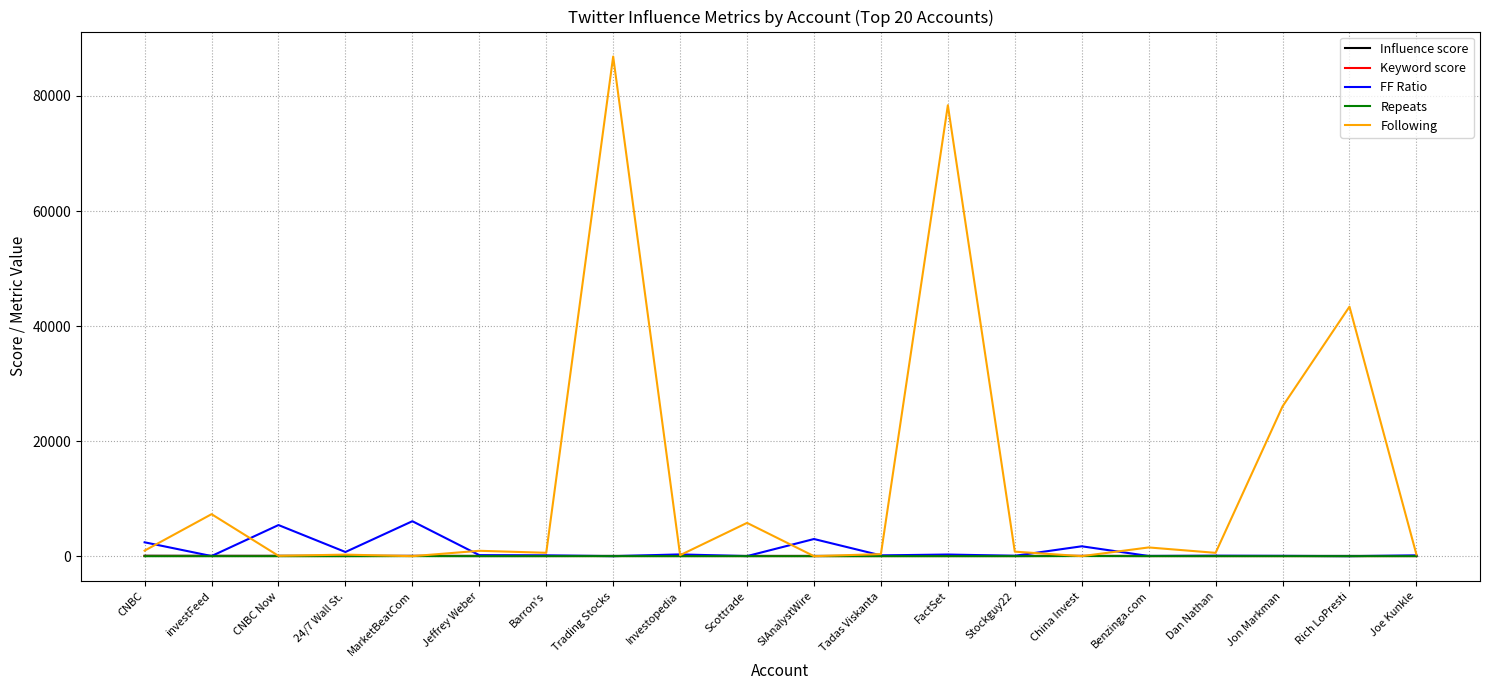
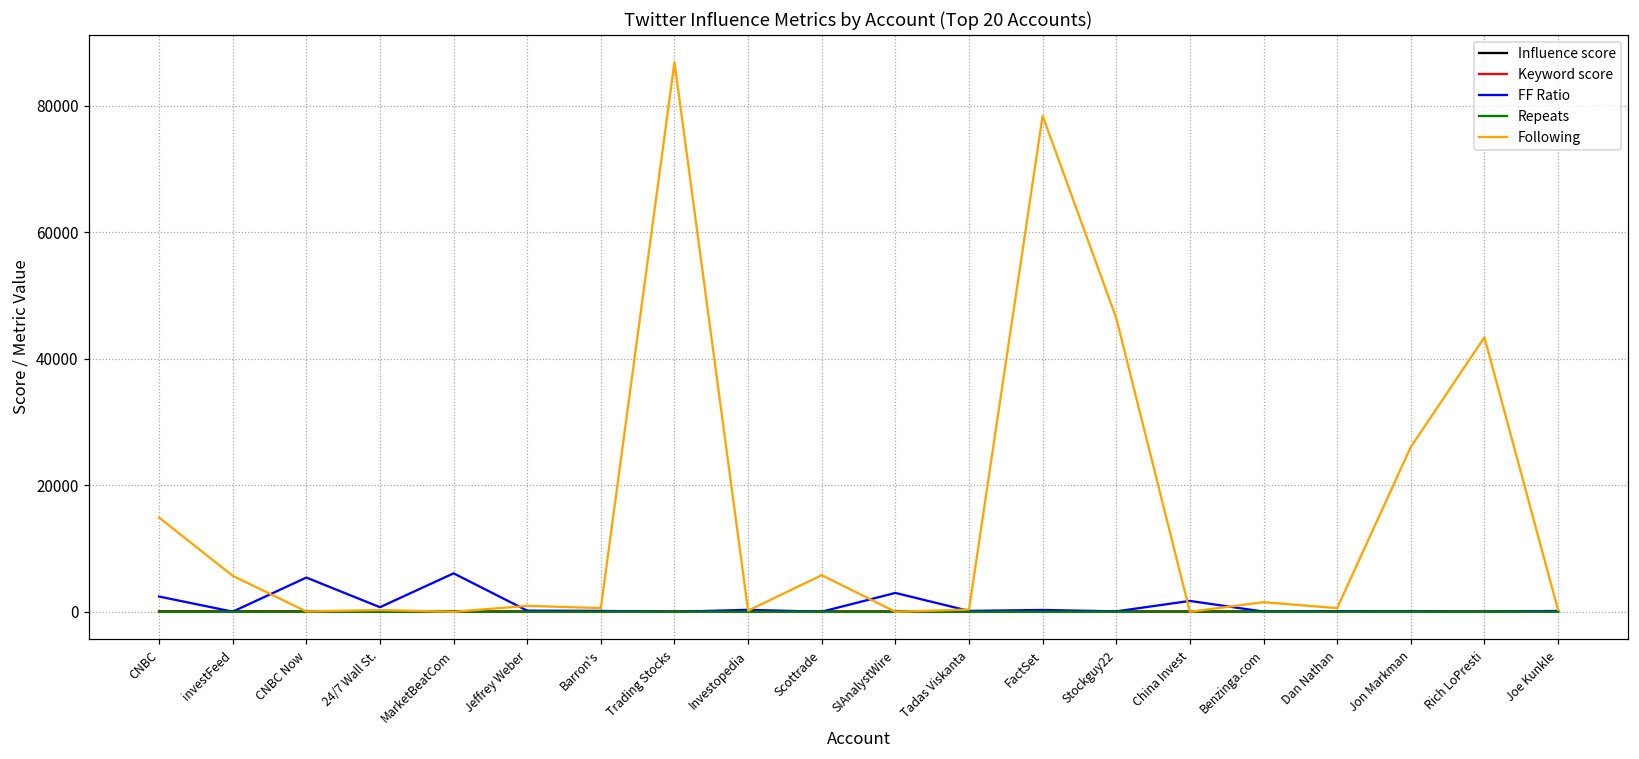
  {
    "Repeats": {
      "CNBC": 0
    },
    "FF Ratio": {
      "CNBC": 2000,
      "CNBC Now": 5000,
      "24/7 Wall St.": 1000,
      "MarketBeatCom": 6000,
      "SIAnalystWire": 3000,
      "China Invest": 2000
    },
    "Following": {
-     "CNBC": 1000,
-     "investFeed": 7000,
+     "CNBC": 15000,
+     "investFeed": 6000,
      "Jeffrey Weber": 1000,
      "Barron's": 1000,
      "Trading Stocks": 87000,
      "Scottrade": 6000,
      "FactSet": 78000,
-     "Stockguy22": 1000,
+     "Stockguy22": 46000,
      "Benzinga.com": 2000,
      "Dan Nathan": 1000,
      "Jon Markman": 26000,
      "Rich LoPresti": 43000
    }
  }
